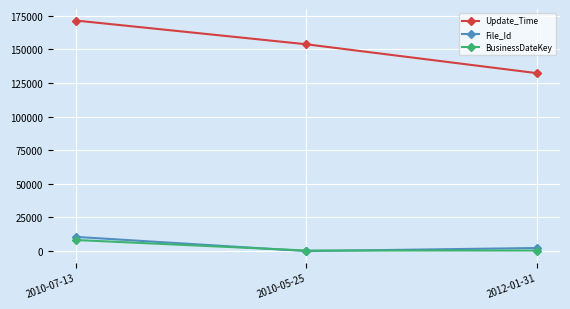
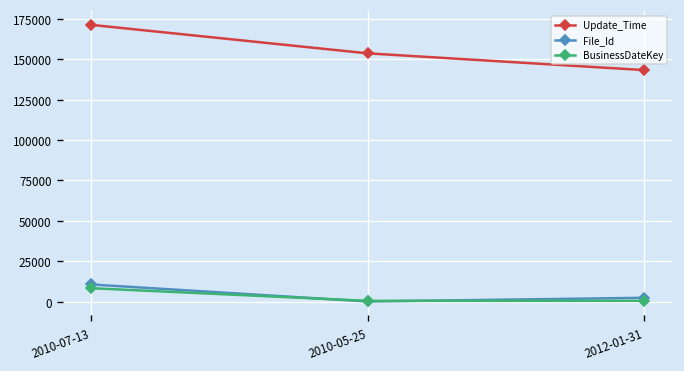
  {
    "Update_Time": {
      "2010-07-13": 171000,
      "2010-05-25": 154000,
-     "2012-01-31": 132000
+     "2012-01-31": 143000
    },
    "File_Id": {
      "2010-07-13": 11000
    },
    "BusinessDateKey": {
      "2010-07-13": 8000
    }
  }
